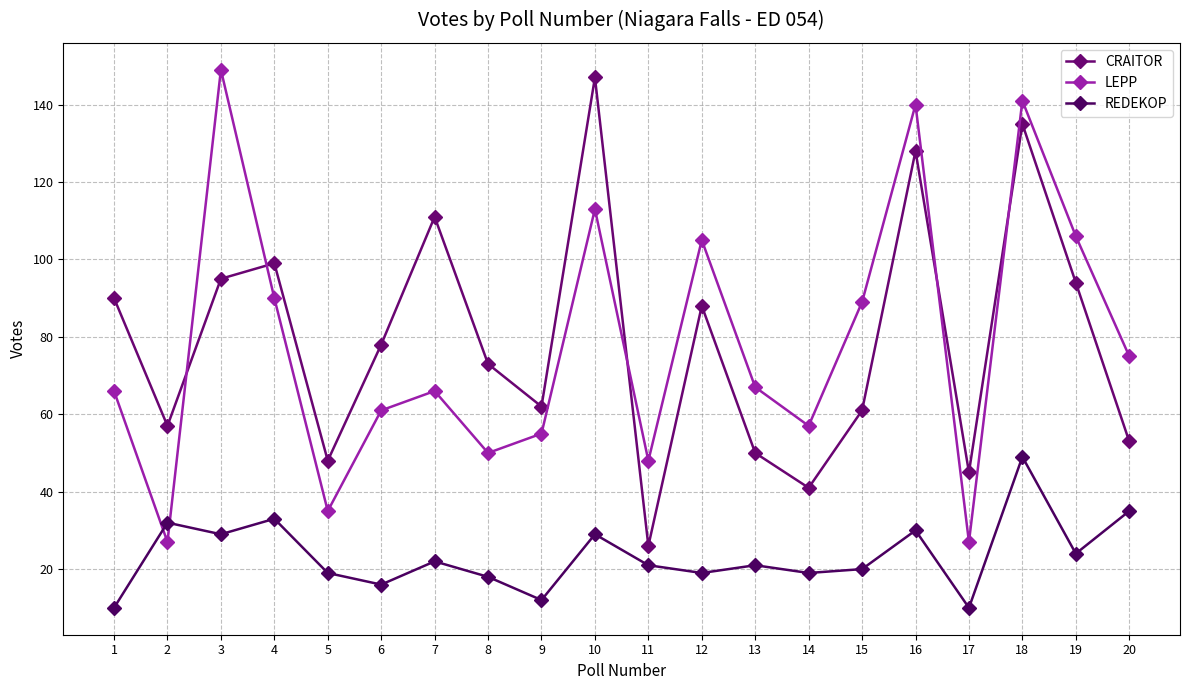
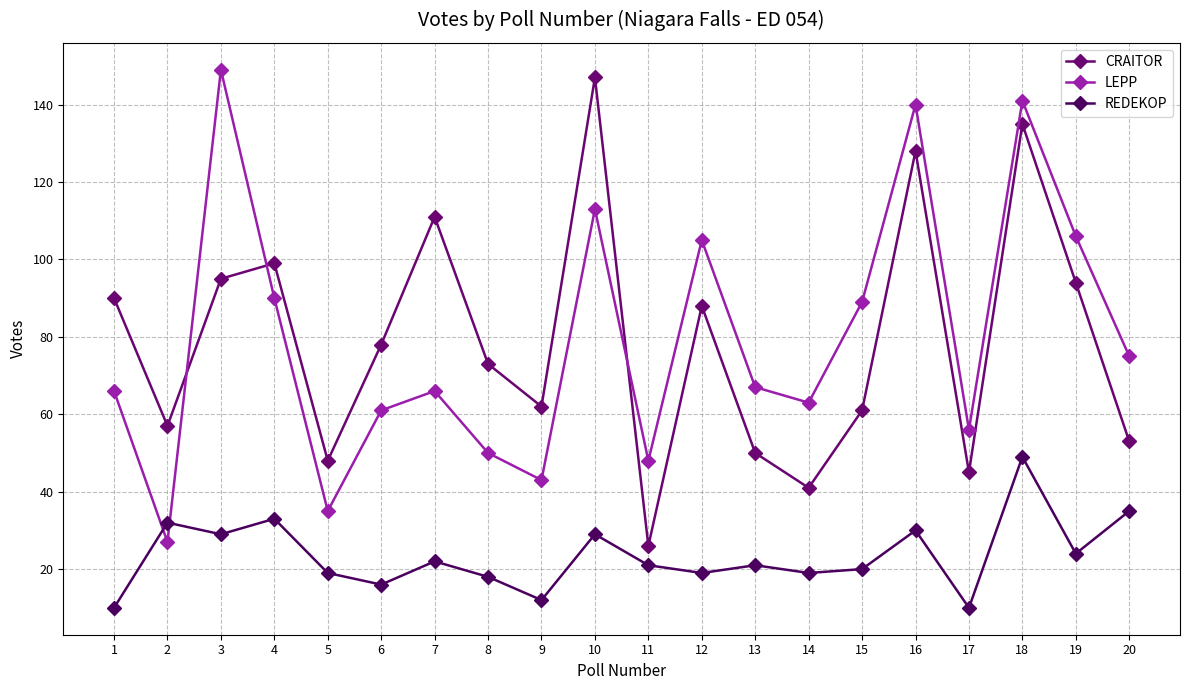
  {
    "LEPP": {
      "1": 66,
      "2": 27,
      "3": 149,
      "4": 90,
      "5": 35,
      "6": 61,
      "7": 66,
      "8": 50,
-     "9": 55,
+     "9": 43,
      "10": 113,
      "11": 48,
      "12": 105,
      "13": 67,
-     "14": 57,
+     "14": 63,
      "15": 89,
      "16": 140,
-     "17": 27,
+     "17": 56,
      "18": 141,
      "19": 106,
      "20": 75
    }
  }
